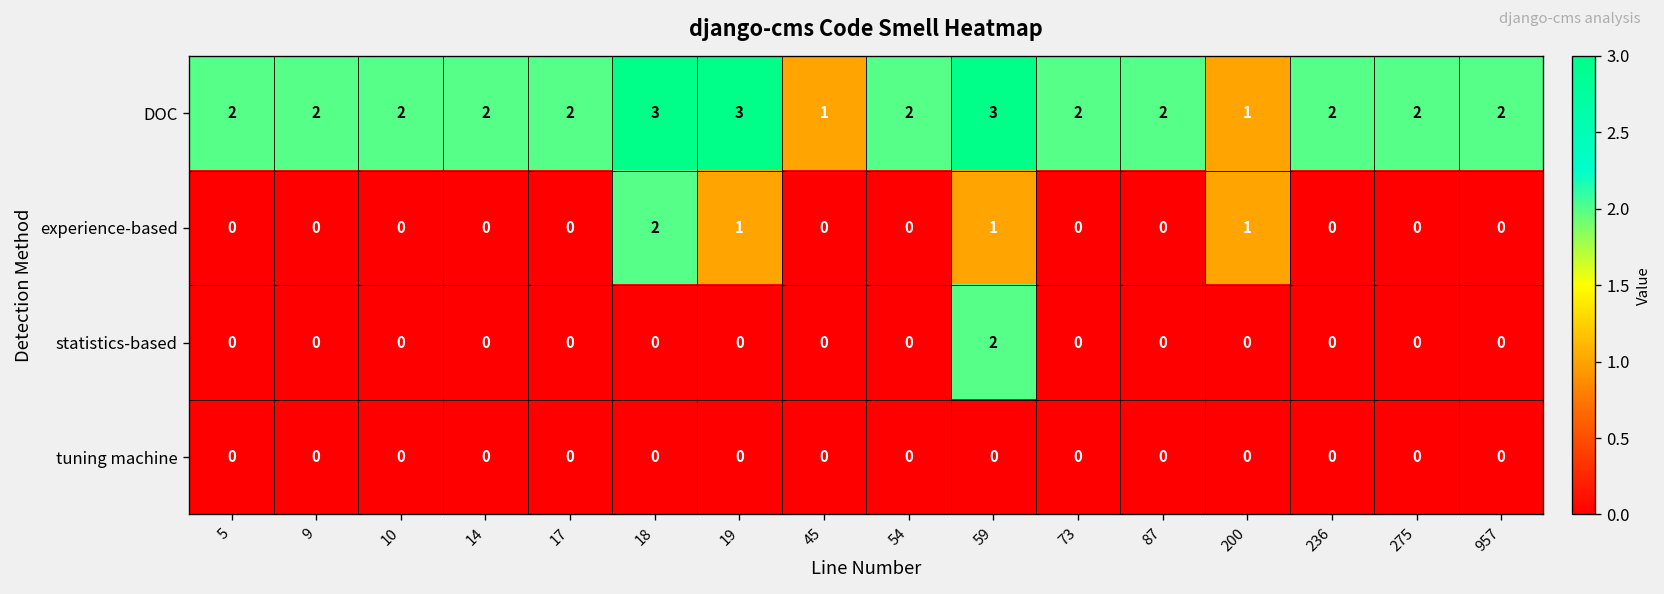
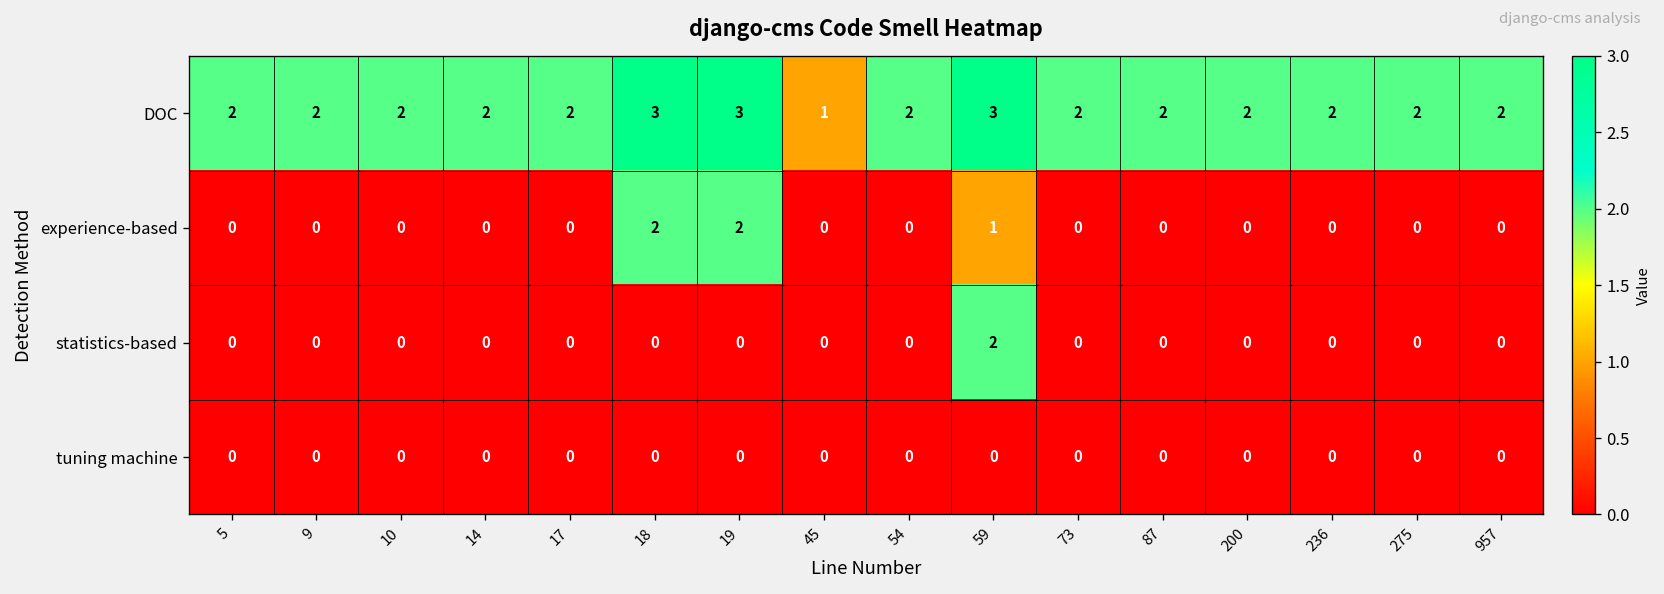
  {
    "DOC": {
      "5": 2,
      "9": 2,
      "10": 2,
      "14": 2,
      "17": 2,
      "18": 3,
      "19": 3,
      "45": 1,
      "54": 2,
      "59": 3,
      "73": 2,
      "87": 2,
-     "200": 1,
+     "200": 2,
      "236": 2,
      "275": 2,
      "957": 2
    },
    "experience-based": {
      "5": 0,
      "9": 0,
      "10": 0,
      "14": 0,
      "17": 0,
      "18": 2,
-     "19": 1,
+     "19": 2,
      "45": 0,
      "54": 0,
      "59": 1,
      "73": 0,
      "87": 0,
-     "200": 1,
+     "200": 0,
      "236": 0,
      "275": 0,
      "957": 0
    },
    "statistics-based": {
      "5": 0,
      "9": 0,
      "10": 0,
      "14": 0,
      "17": 0,
      "18": 0,
      "19": 0,
      "45": 0,
      "54": 0,
      "59": 2,
      "73": 0,
      "87": 0,
      "200": 0,
      "236": 0,
      "275": 0,
      "957": 0
    },
    "tuning machine": {
      "5": 0,
      "9": 0,
      "10": 0,
      "14": 0,
      "17": 0,
      "18": 0,
      "19": 0,
      "45": 0,
      "54": 0,
      "59": 0,
      "73": 0,
      "87": 0,
      "200": 0,
      "236": 0,
      "275": 0,
      "957": 0
    }
  }
